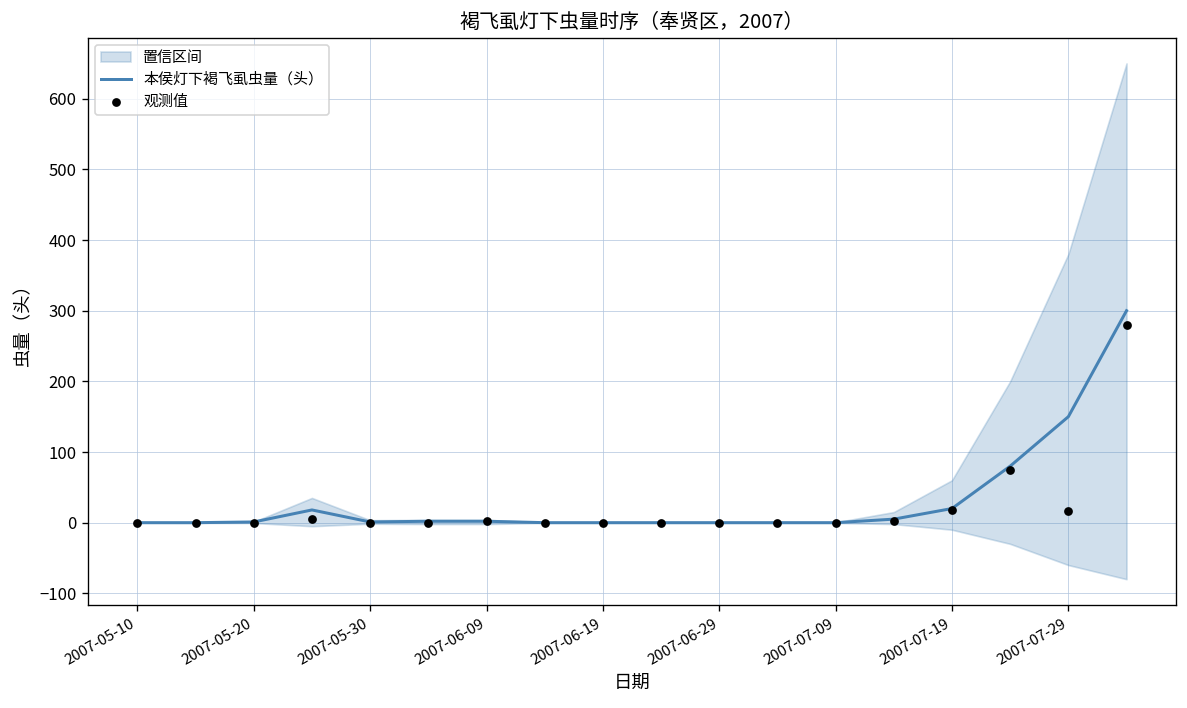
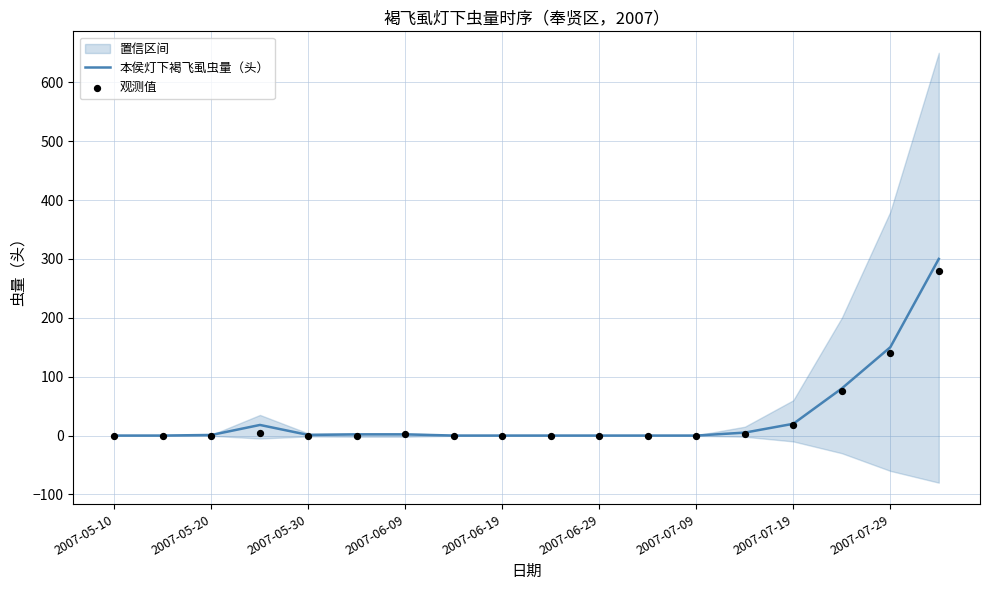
  {
    "观测值": {
-     "2007-07-29": 20
+     "2007-07-29": 140
    }
  }
